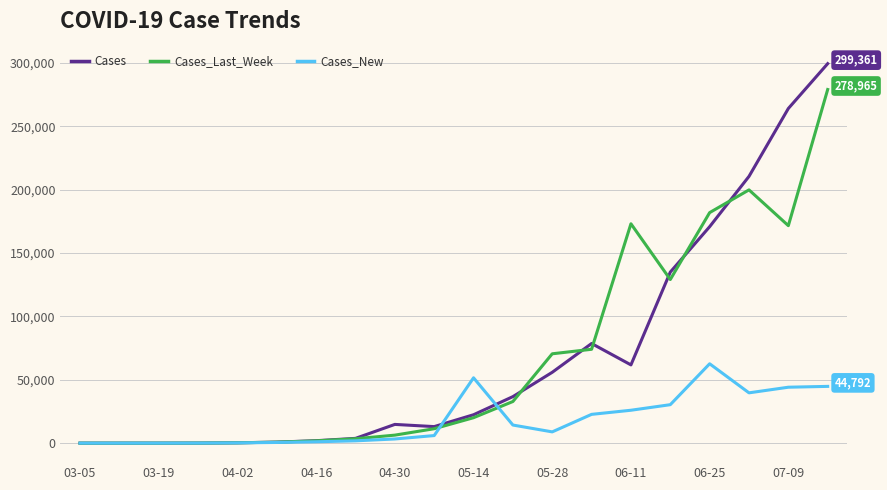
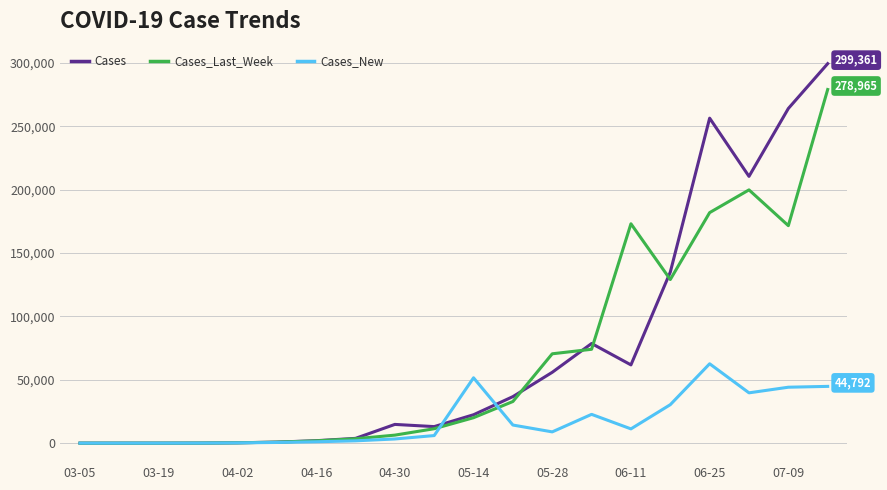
  {
    "Cases": {
      "04-30": "15,000",
      "05-14": "22,000",
      "05-28": "56,000",
      "06-11": "62,000",
-     "06-25": "171,000",
+     "06-25": "256,000",
      "07-09": "264,000"
    },
    "Cases_Last_Week": {
      "04-30": "6,000",
      "05-14": "20,000",
      "05-28": "70,000",
      "06-11": "173,000",
      "06-25": "182,000",
      "07-09": "172,000"
    },
    "Cases_New": {
      "04-30": "3,000",
      "05-14": "52,000",
      "05-28": "9,000",
-     "06-11": "26,000",
+     "06-11": "11,000",
      "06-25": "63,000",
      "07-09": "44,000"
    }
  }
